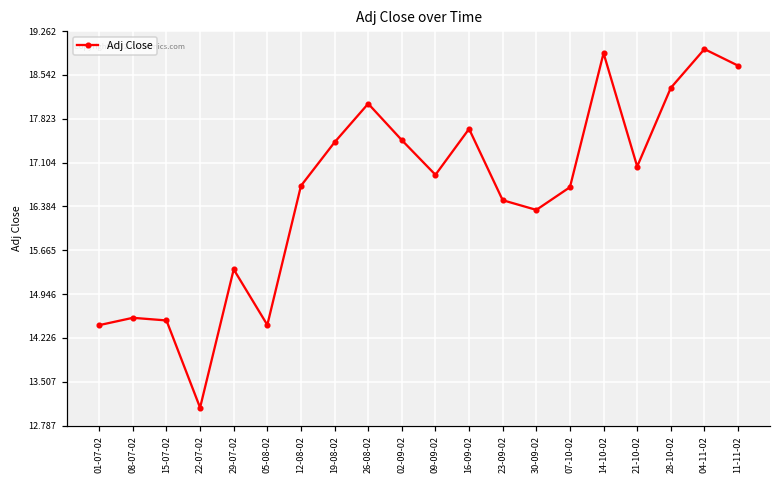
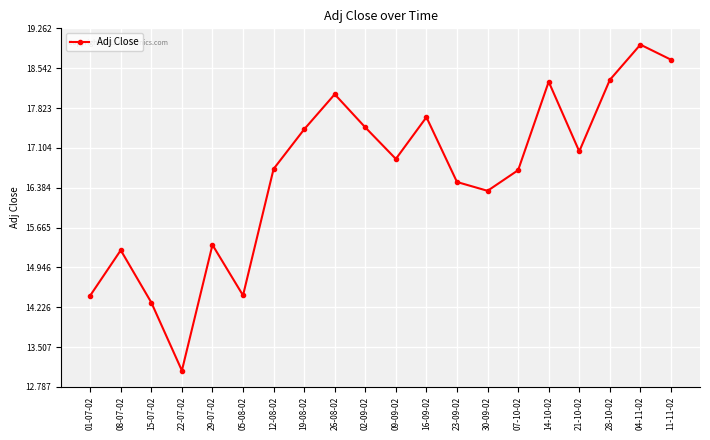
  {
    "01-07-02": 14.4,
-   "08-07-02": 14.6,
-   "15-07-02": 14.5,
+   "08-07-02": 15.3,
+   "15-07-02": 14.3,
    "22-07-02": 13.1,
    "29-07-02": 15.4,
    "05-08-02": 14.4,
    "12-08-02": 16.7,
    "19-08-02": 17.4,
    "26-08-02": 18.1,
    "02-09-02": 17.5,
    "09-09-02": 16.9,
    "16-09-02": 17.7,
    "23-09-02": 16.5,
    "30-09-02": 16.3,
    "07-10-02": 16.7,
-   "14-10-02": 18.9,
+   "14-10-02": 18.3,
    "21-10-02": 17.0,
    "28-10-02": 18.3,
    "04-11-02": 19.0,
    "11-11-02": 18.7
  }
